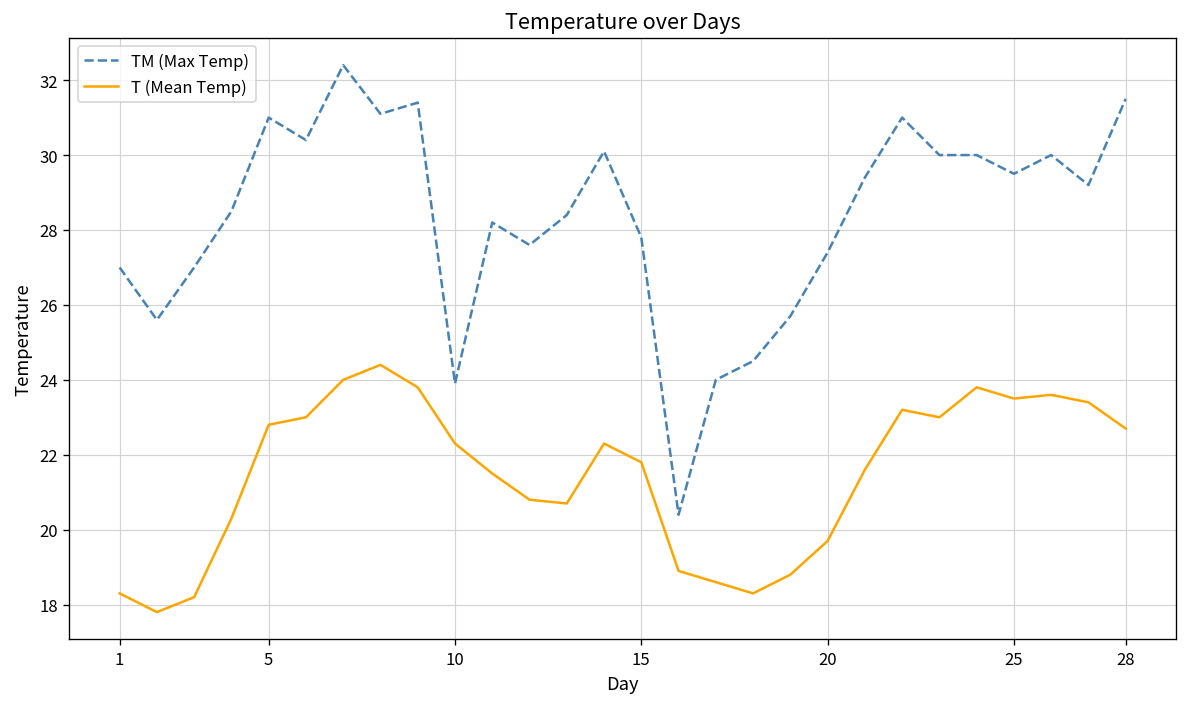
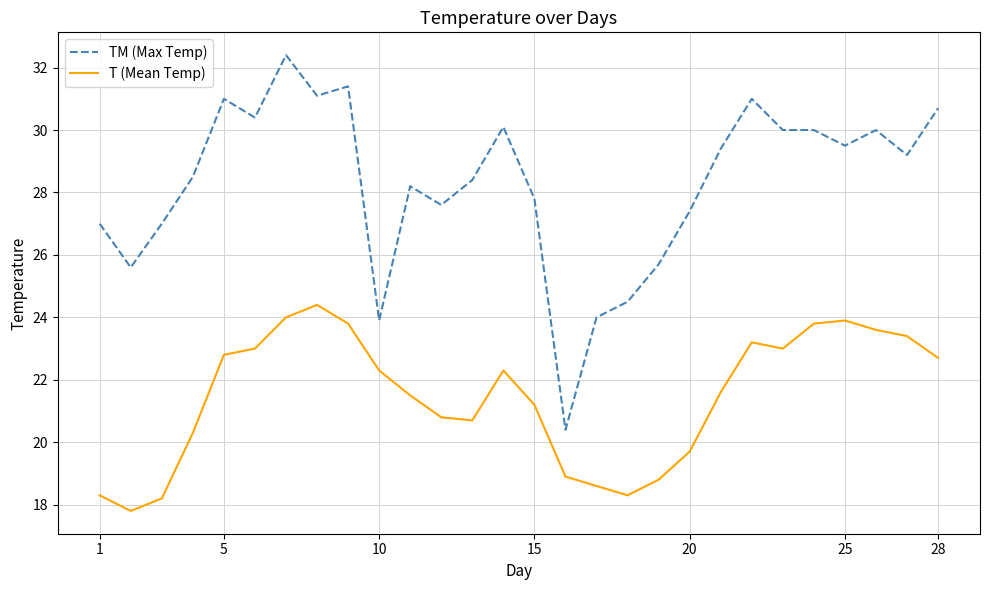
  {
    "TM (Max Temp)": {
      "1": 27.0,
      "5": 31.0,
      "10": 23.9,
      "15": 27.8,
      "20": 27.4,
      "25": 29.5,
-     "28": 31.5
+     "28": 30.7
    },
    "T (Mean Temp)": {
      "1": 18.3,
      "5": 22.8,
      "10": 22.3,
-     "15": 21.8,
+     "15": 21.2,
      "20": 19.7,
-     "25": 23.5,
+     "25": 23.9,
      "28": 22.7
    }
  }
